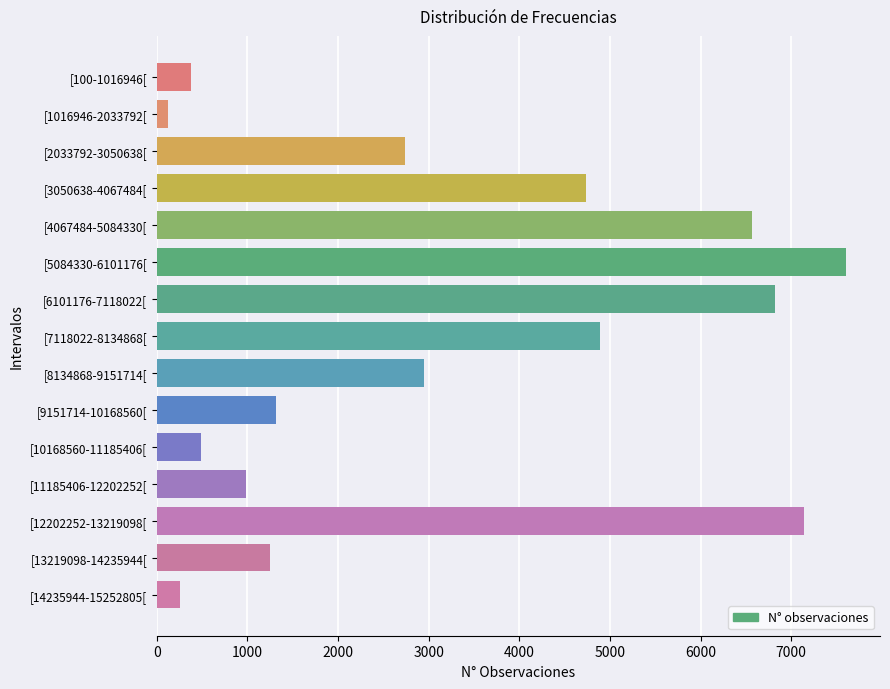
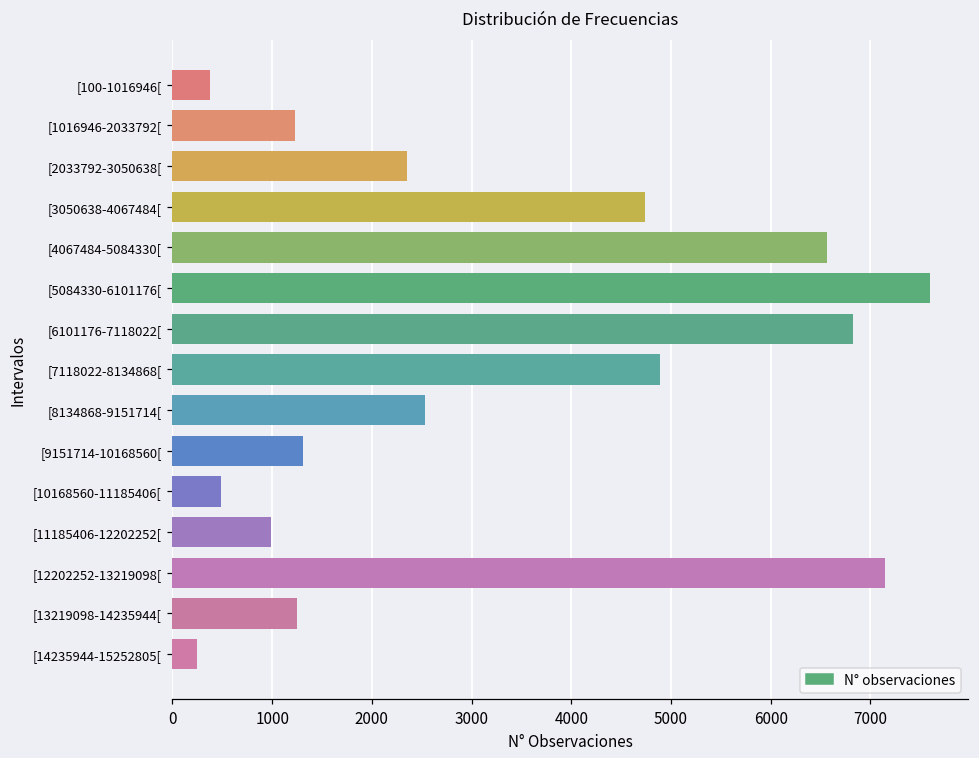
  {
    "[100-1016946[": 400,
-   "[1016946-2033792[": 100,
-   "[2033792-3050638[": 2700,
+   "[1016946-2033792[": 1200,
+   "[2033792-3050638[": 2400,
    "[3050638-4067484[": 4700,
    "[4067484-5084330[": 6600,
    "[5084330-6101176[": 7600,
    "[6101176-7118022[": 6800,
    "[7118022-8134868[": 4900,
-   "[8134868-9151714[": 3000,
+   "[8134868-9151714[": 2500,
    "[9151714-10168560[": 1300,
    "[10168560-11185406[": 500,
    "[11185406-12202252[": 1000,
    "[12202252-13219098[": 7100,
    "[13219098-14235944[": 1300,
    "[14235944-15252805[": 300
  }
